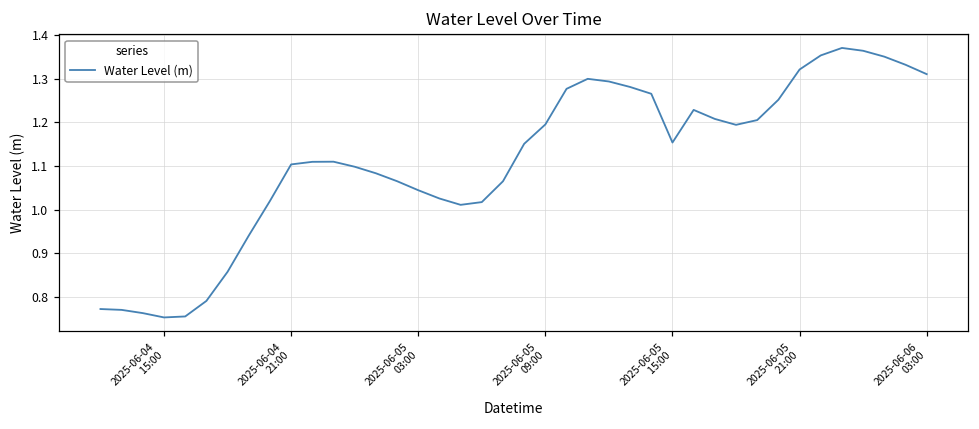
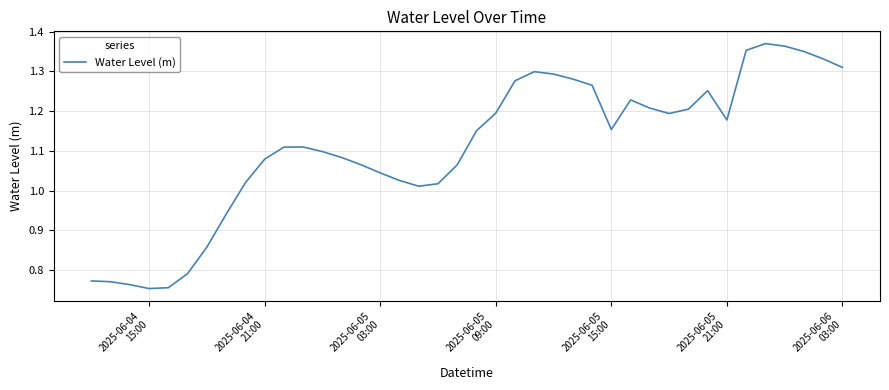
  {
    "2025-06-04 15:00": 0.75,
-   "2025-06-04 21:00": 1.10,
+   "2025-06-04 21:00": 1.08,
    "2025-06-05 03:00": 1.04,
    "2025-06-05 09:00": 1.19,
    "2025-06-05 15:00": 1.15,
-   "2025-06-05 21:00": 1.32,
+   "2025-06-05 21:00": 1.18,
    "2025-06-06 03:00": 1.31
  }
